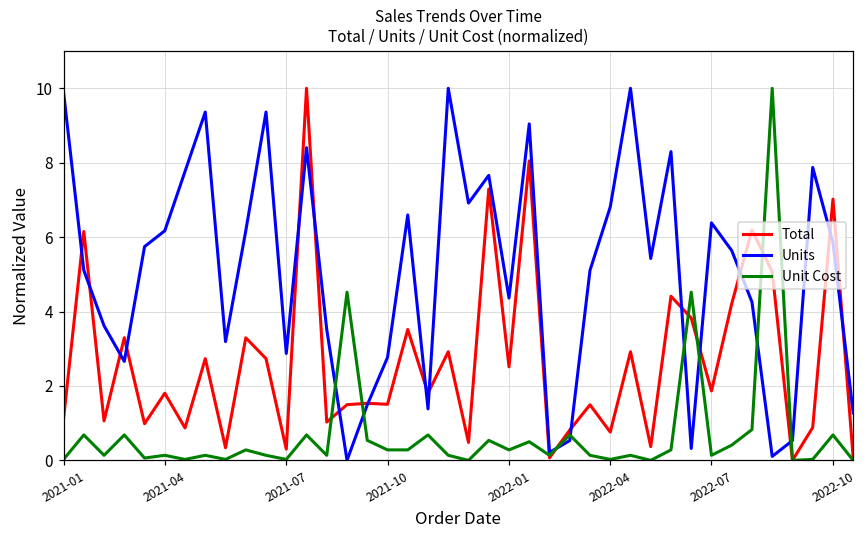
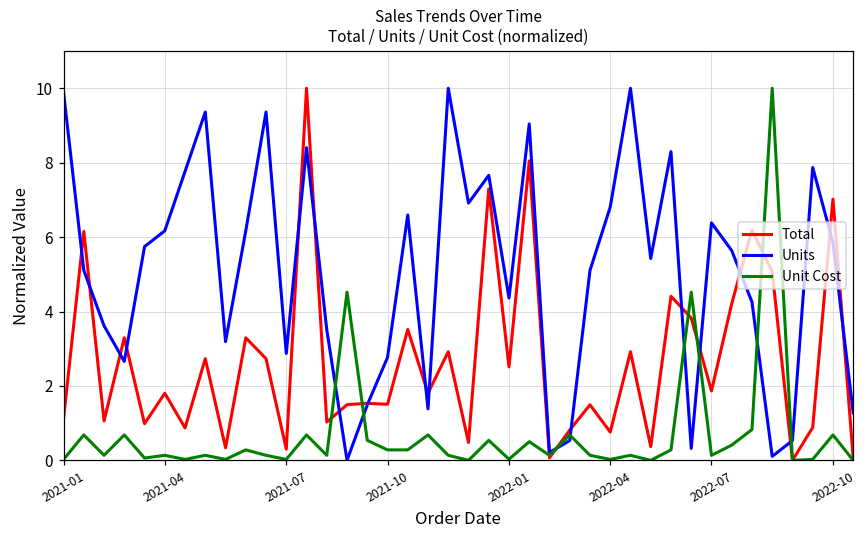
  {
    "Total": {
      "2022-01": 2.5
    },
    "Units": {
      "2022-01": 4.4
    },
    "Unit Cost": {
-     "2022-01": 0.3
+     "2022-01": 0.0
    }
  }
